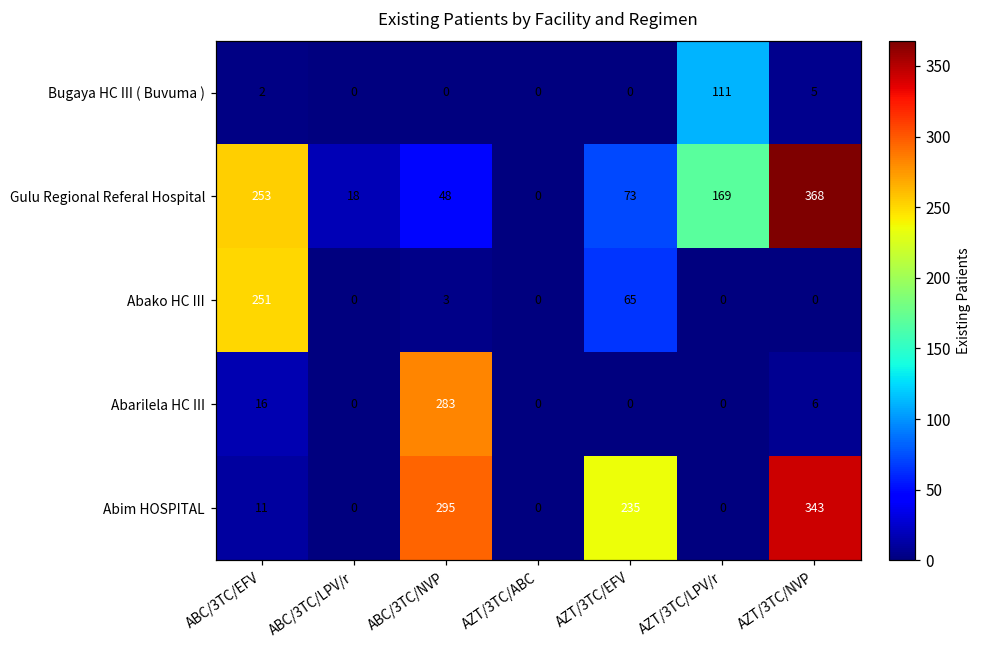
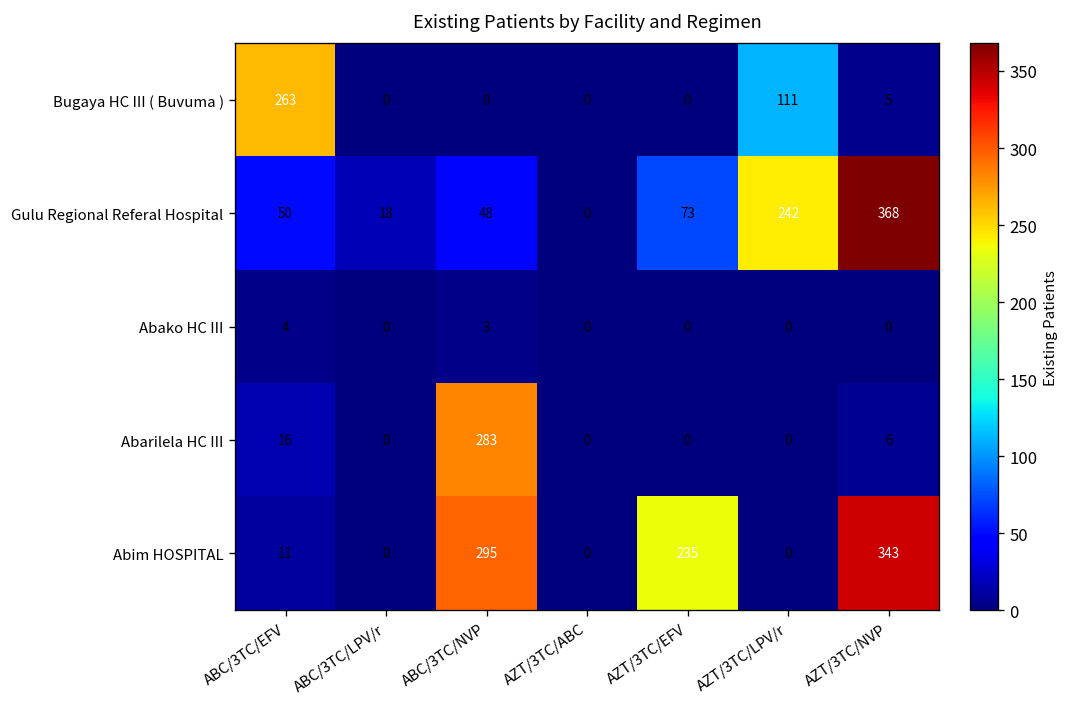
  {
    "Bugaya HC III ( Buvuma )": {
-     "ABC/3TC/EFV": 2,
+     "ABC/3TC/EFV": 263,
      "ABC/3TC/LPV/r": 0,
      "ABC/3TC/NVP": 0,
      "AZT/3TC/ABC": 0,
      "AZT/3TC/EFV": 0,
      "AZT/3TC/LPV/r": 111,
      "AZT/3TC/NVP": 5
    },
    "Gulu Regional Referal Hospital": {
-     "ABC/3TC/EFV": 253,
+     "ABC/3TC/EFV": 50,
      "ABC/3TC/LPV/r": 18,
      "ABC/3TC/NVP": 48,
      "AZT/3TC/ABC": 0,
      "AZT/3TC/EFV": 73,
-     "AZT/3TC/LPV/r": 169,
+     "AZT/3TC/LPV/r": 242,
      "AZT/3TC/NVP": 368
    },
    "Abako HC III": {
-     "ABC/3TC/EFV": 251,
+     "ABC/3TC/EFV": 4,
      "ABC/3TC/LPV/r": 0,
      "ABC/3TC/NVP": 3,
      "AZT/3TC/ABC": 0,
-     "AZT/3TC/EFV": 65,
+     "AZT/3TC/EFV": 0,
      "AZT/3TC/LPV/r": 0,
      "AZT/3TC/NVP": 0
    },
    "Abarilela HC III": {
      "ABC/3TC/EFV": 16,
      "ABC/3TC/LPV/r": 0,
      "ABC/3TC/NVP": 283,
      "AZT/3TC/ABC": 0,
      "AZT/3TC/EFV": 0,
      "AZT/3TC/LPV/r": 0,
      "AZT/3TC/NVP": 6
    },
    "Abim HOSPITAL": {
      "ABC/3TC/EFV": 11,
      "ABC/3TC/LPV/r": 0,
      "ABC/3TC/NVP": 295,
      "AZT/3TC/ABC": 0,
      "AZT/3TC/EFV": 235,
      "AZT/3TC/LPV/r": 0,
      "AZT/3TC/NVP": 343
    }
  }
